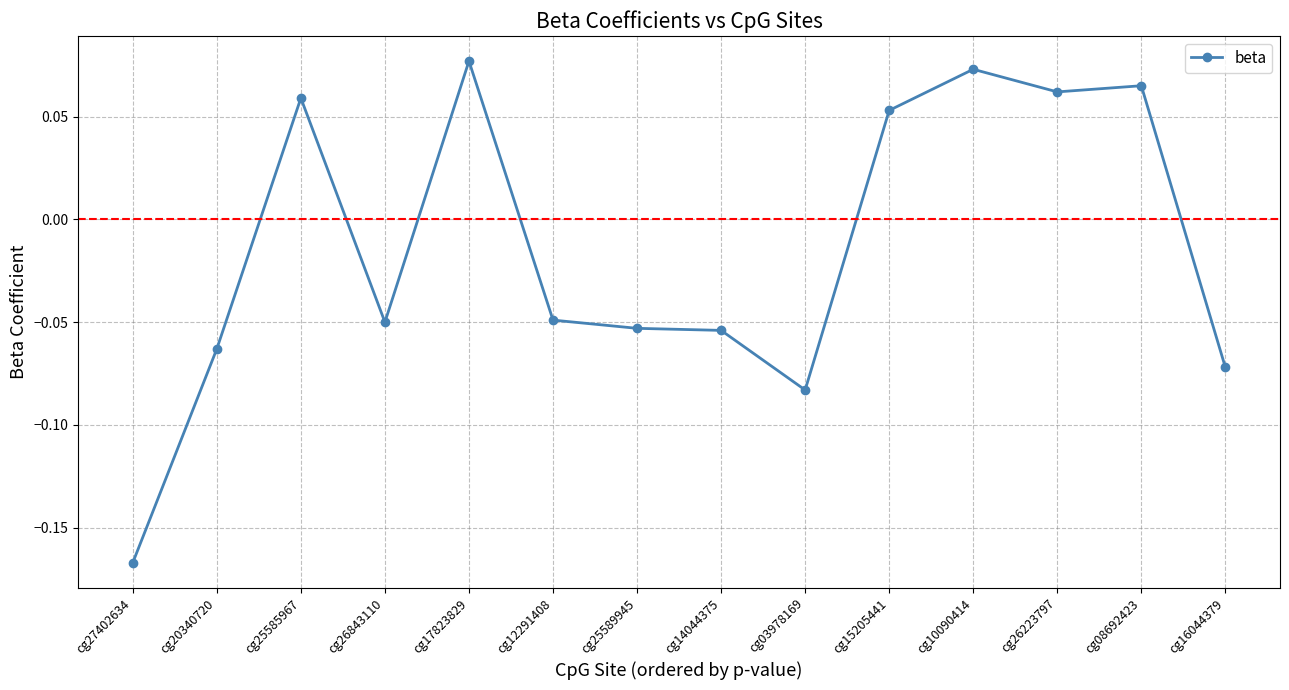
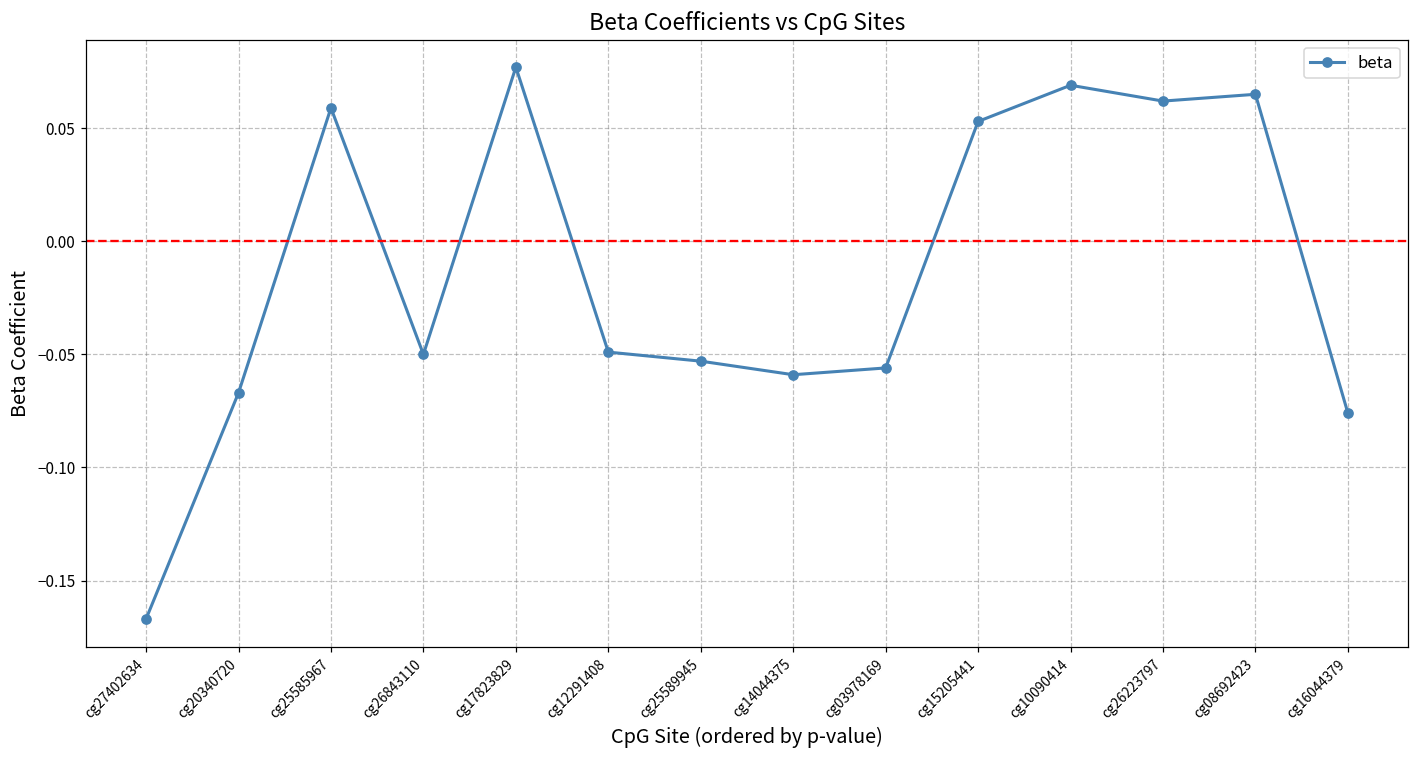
  {
    "cg27402634": -0.167,
-   "cg20340720": -0.063,
+   "cg20340720": -0.067,
    "cg25585967": 0.059,
    "cg26843110": -0.050,
    "cg17823829": 0.077,
    "cg12291408": -0.049,
    "cg25589945": -0.053,
-   "cg14044375": -0.054,
-   "cg03978169": -0.083,
+   "cg14044375": -0.059,
+   "cg03978169": -0.056,
    "cg15205441": 0.053,
-   "cg10090414": 0.073,
+   "cg10090414": 0.069,
    "cg26223797": 0.062,
    "cg08692423": 0.065,
-   "cg16044379": -0.072
+   "cg16044379": -0.076
  }
